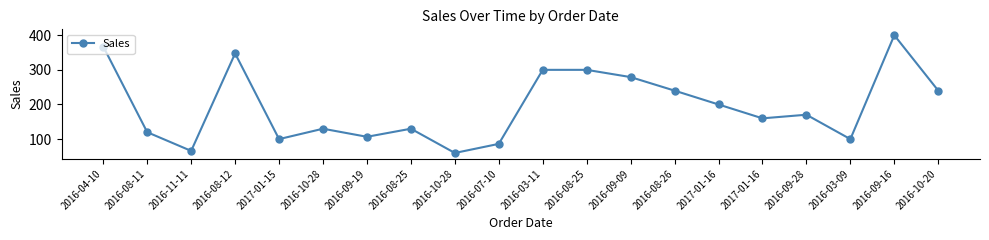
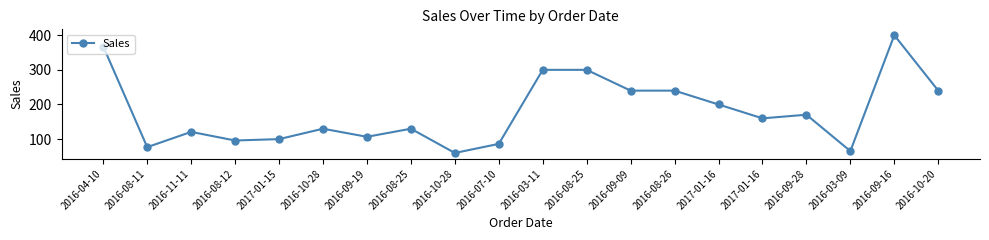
  {
-   "2016-08-11": 120,
-   "2016-11-11": 70,
-   "2016-08-12": 350,
+   "2016-08-11": 80,
+   "2016-11-11": 120,
+   "2016-08-12": 100,
    "2017-01-15": 100,
    "2016-09-19": 110,
    "2016-07-10": 90,
    "2016-03-11": 300,
-   "2016-09-09": 280,
+   "2016-09-09": 240,
    "2016-08-26": 240,
    "2016-09-28": 170,
-   "2016-03-09": 100,
+   "2016-03-09": 70,
    "2016-09-16": 400,
    "2016-10-20": 240
  }
